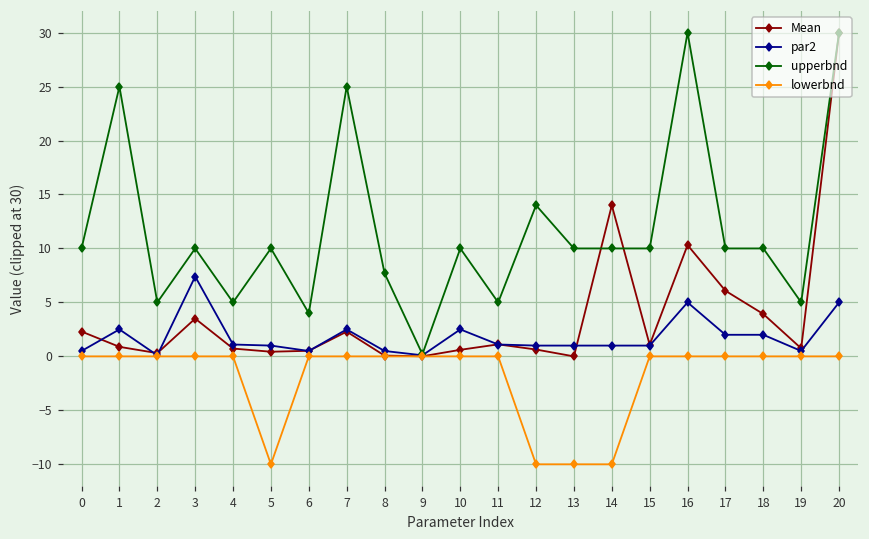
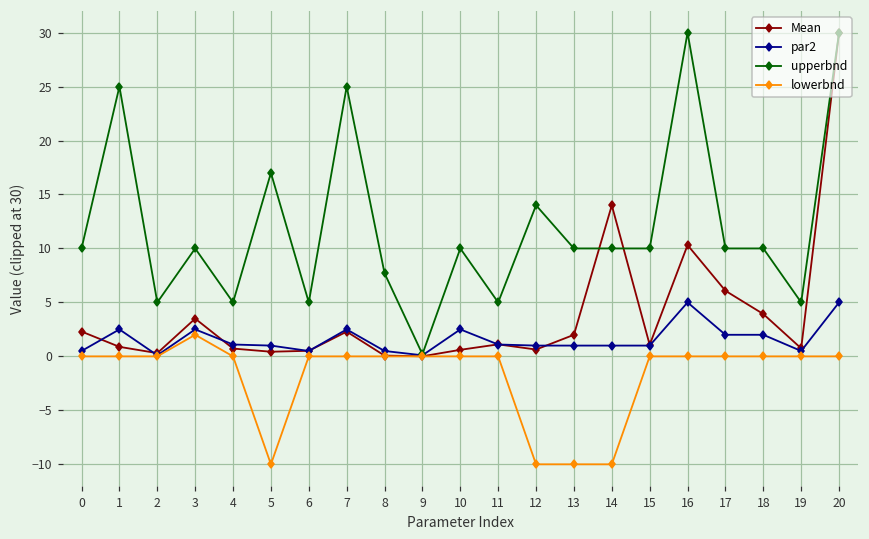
  {
    "Mean": {
      "0": 2,
      "1": 1,
      "3": 3,
      "4": 1,
      "5": 0,
      "10": 1,
      "12": 1,
-     "13": 0,
+     "13": 2,
      "14": 14,
      "16": 10,
      "17": 6,
      "18": 4
    },
    "par2": {
      "0": 1,
      "1": 3,
-     "3": 7,
+     "3": 3,
      "4": 1,
      "5": 1,
      "8": 1,
      "10": 3,
      "12": 1,
      "13": 1,
      "14": 1,
      "16": 5,
      "17": 2,
      "18": 2,
      "20": 5
    },
    "upperbnd": {
      "0": 10,
      "1": 25,
      "2": 5,
      "3": 10,
      "4": 5,
-     "5": 10,
-     "6": 4,
+     "5": 17,
+     "6": 5,
      "7": 25,
      "8": 8,
      "10": 10,
      "11": 5,
      "12": 14,
      "13": 10,
      "14": 10,
      "15": 10,
      "16": 30,
      "17": 10,
      "18": 10,
      "19": 5
    },
    "lowerbnd": {
      "0": 0,
      "1": 0,
-     "3": 0,
+     "3": 2,
      "4": 0,
      "5": -10,
      "6": 0,
      "7": 0,
      "10": 0,
      "11": 0,
      "12": -10,
      "13": -10,
      "14": -10,
      "15": 0,
      "16": 0,
      "17": 0,
      "18": 0,
      "19": 0,
      "20": 0
    }
  }
